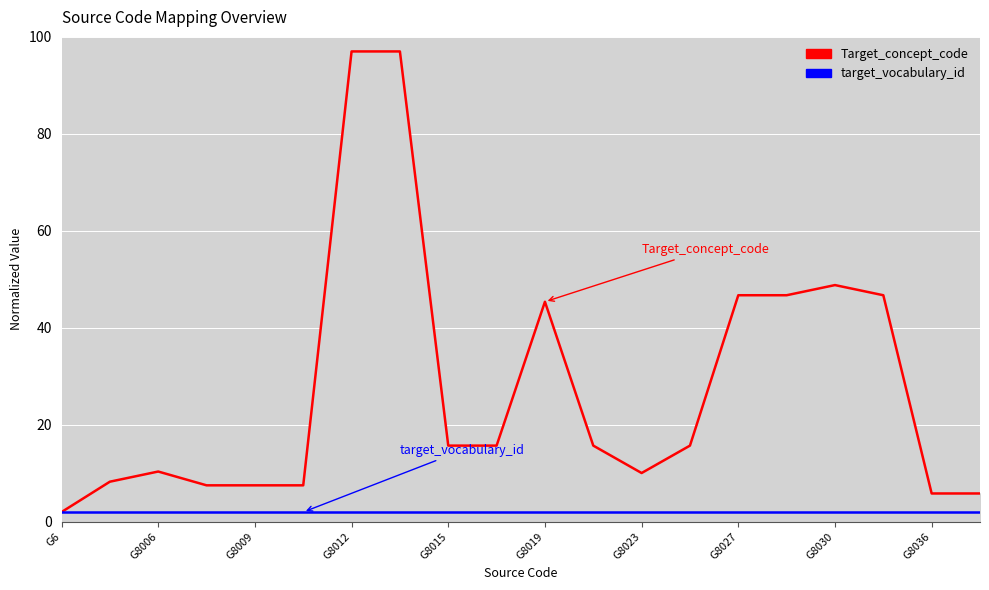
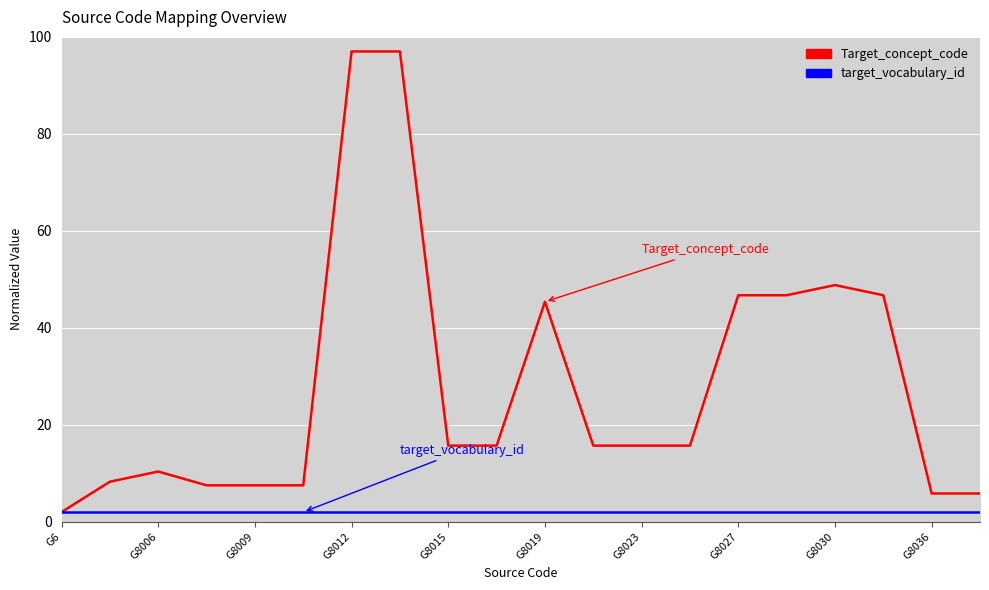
  {
    "Target_concept_code": {
      "G8006": 10,
      "G8009": 8,
      "G8012": 97,
      "G8015": 16,
      "G8019": 45,
-     "G8023": 10,
+     "G8023": 16,
      "G8027": 47,
      "G8030": 49,
      "G8036": 6
    },
    "target_vocabulary_id": {
      "G8006": 2,
      "G8009": 2,
      "G8012": 2,
      "G8015": 2,
      "G8019": 2,
      "G8023": 2,
      "G8027": 2,
      "G8030": 2,
      "G8036": 2
    }
  }
